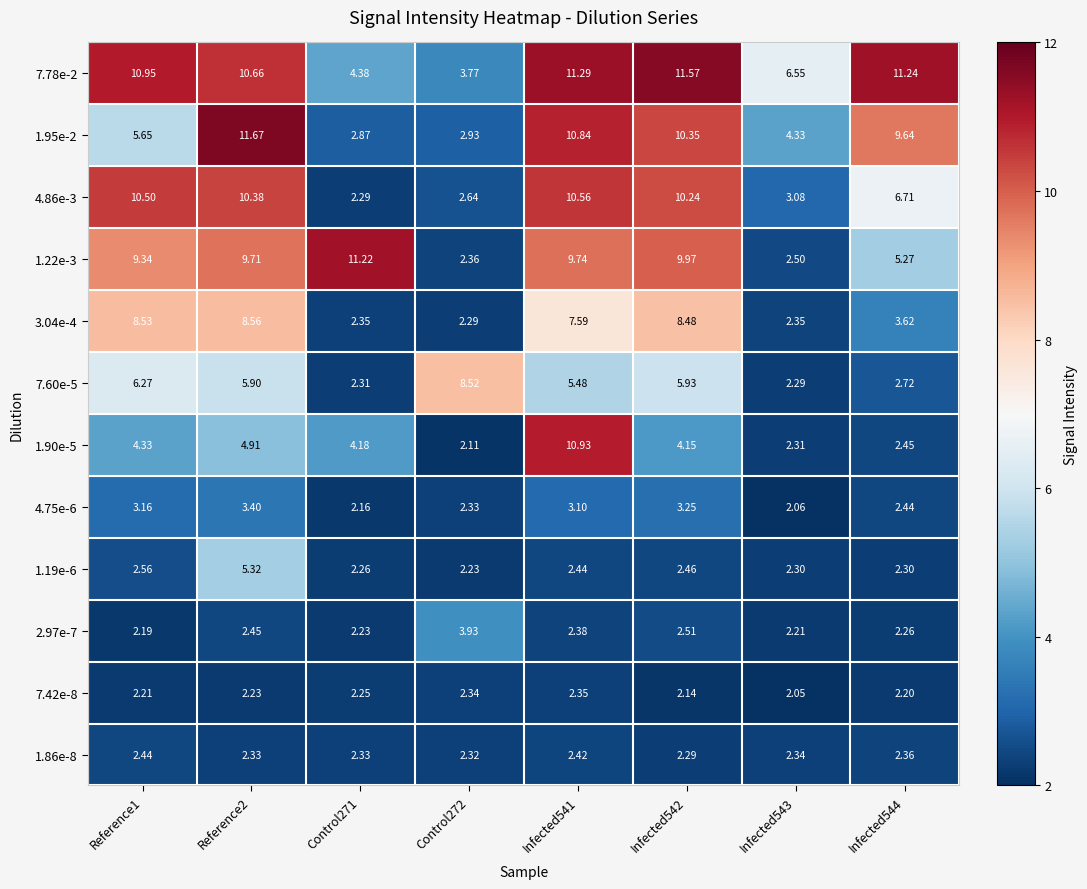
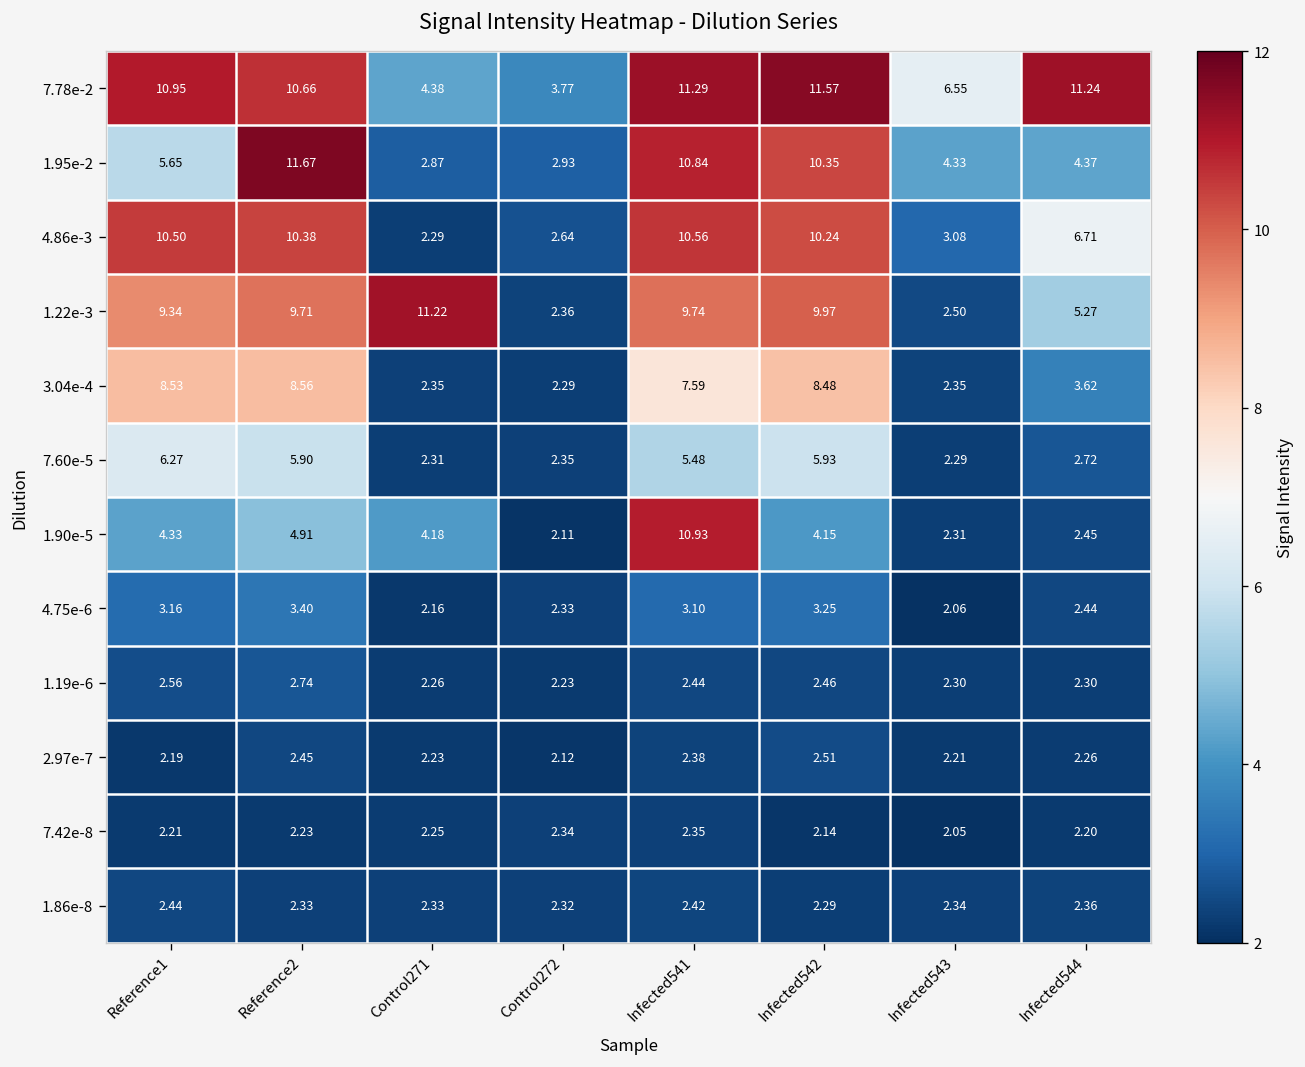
  {
    "7.78e-2": {
      "Reference1": 10.95,
      "Reference2": 10.66,
      "Control271": 4.38,
      "Control272": 3.77,
      "Infected541": 11.29,
      "Infected542": 11.57,
      "Infected543": 6.55,
      "Infected544": 11.24
    },
    "1.95e-2": {
      "Reference1": 5.65,
      "Reference2": 11.67,
      "Control271": 2.87,
      "Control272": 2.93,
      "Infected541": 10.84,
      "Infected542": 10.35,
      "Infected543": 4.33,
-     "Infected544": 9.64
+     "Infected544": 4.37
    },
    "4.86e-3": {
      "Reference1": 10.50,
      "Reference2": 10.38,
      "Control271": 2.29,
      "Control272": 2.64,
      "Infected541": 10.56,
      "Infected542": 10.24,
      "Infected543": 3.08,
      "Infected544": 6.71
    },
    "1.22e-3": {
      "Reference1": 9.34,
      "Reference2": 9.71,
      "Control271": 11.22,
      "Control272": 2.36,
      "Infected541": 9.74,
      "Infected542": 9.97,
      "Infected543": 2.50,
      "Infected544": 5.27
    },
    "3.04e-4": {
      "Reference1": 8.53,
      "Reference2": 8.56,
      "Control271": 2.35,
      "Control272": 2.29,
      "Infected541": 7.59,
      "Infected542": 8.48,
      "Infected543": 2.35,
      "Infected544": 3.62
    },
    "7.60e-5": {
      "Reference1": 6.27,
      "Reference2": 5.90,
      "Control271": 2.31,
-     "Control272": 8.52,
+     "Control272": 2.35,
      "Infected541": 5.48,
      "Infected542": 5.93,
      "Infected543": 2.29,
      "Infected544": 2.72
    },
    "1.90e-5": {
      "Reference1": 4.33,
      "Reference2": 4.91,
      "Control271": 4.18,
      "Control272": 2.11,
      "Infected541": 10.93,
      "Infected542": 4.15,
      "Infected543": 2.31,
      "Infected544": 2.45
    },
    "4.75e-6": {
      "Reference1": 3.16,
      "Reference2": 3.40,
      "Control271": 2.16,
      "Control272": 2.33,
      "Infected541": 3.10,
      "Infected542": 3.25,
      "Infected543": 2.06,
      "Infected544": 2.44
    },
    "1.19e-6": {
      "Reference1": 2.56,
-     "Reference2": 5.32,
+     "Reference2": 2.74,
      "Control271": 2.26,
      "Control272": 2.23,
      "Infected541": 2.44,
      "Infected542": 2.46,
      "Infected543": 2.30,
      "Infected544": 2.30
    },
    "2.97e-7": {
      "Reference1": 2.19,
      "Reference2": 2.45,
      "Control271": 2.23,
-     "Control272": 3.93,
+     "Control272": 2.12,
      "Infected541": 2.38,
      "Infected542": 2.51,
      "Infected543": 2.21,
      "Infected544": 2.26
    },
    "7.42e-8": {
      "Reference1": 2.21,
      "Reference2": 2.23,
      "Control271": 2.25,
      "Control272": 2.34,
      "Infected541": 2.35,
      "Infected542": 2.14,
      "Infected543": 2.05,
      "Infected544": 2.20
    },
    "1.86e-8": {
      "Reference1": 2.44,
      "Reference2": 2.33,
      "Control271": 2.33,
      "Control272": 2.32,
      "Infected541": 2.42,
      "Infected542": 2.29,
      "Infected543": 2.34,
      "Infected544": 2.36
    }
  }
